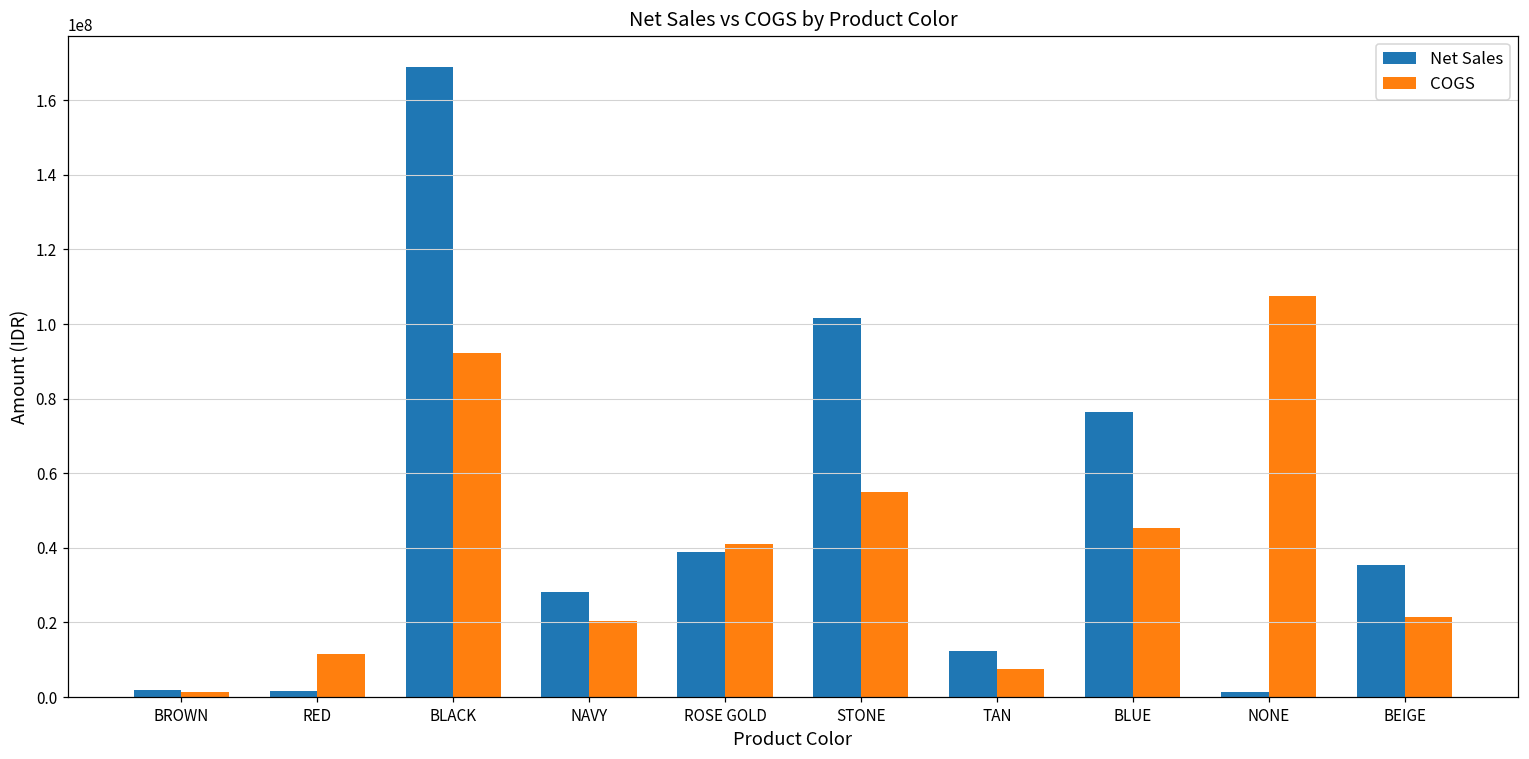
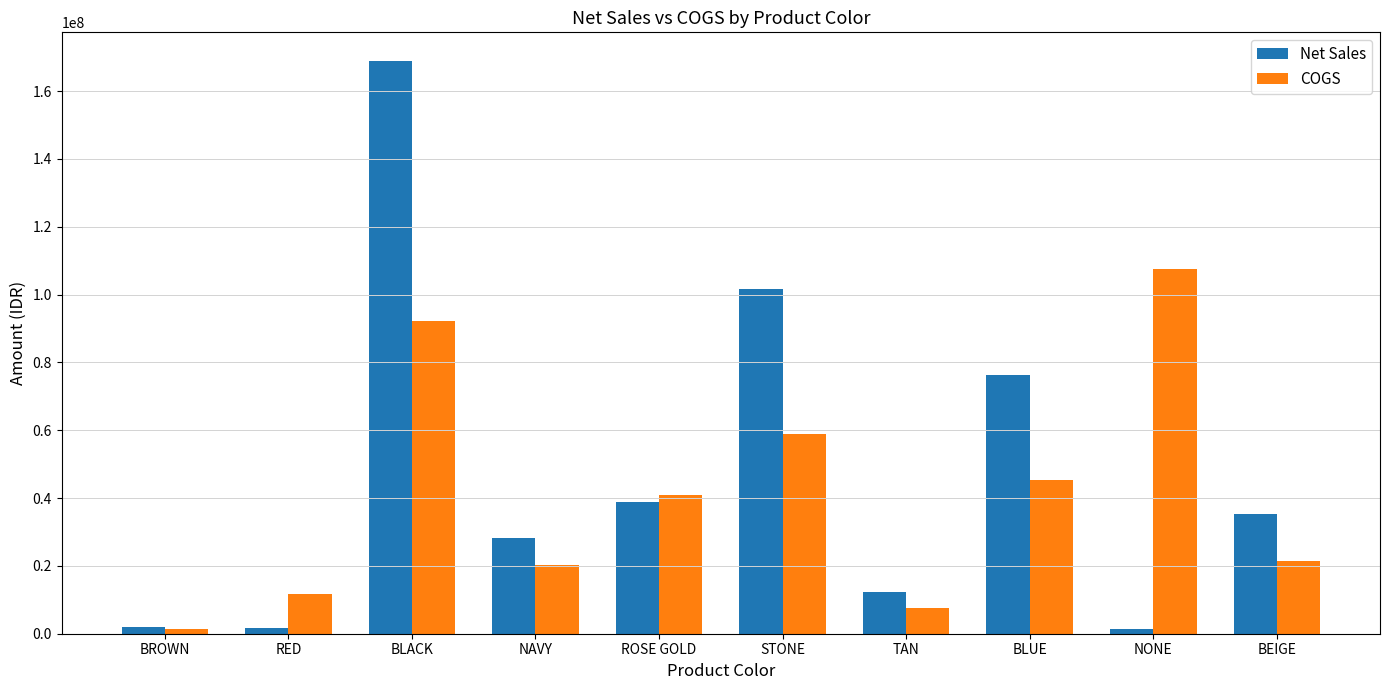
  {
    "Net Sales": {
      "BROWN": 2000000,
      "RED": 2000000,
      "BLACK": 169000000,
      "NAVY": 28000000,
      "ROSE GOLD": 39000000,
      "STONE": 102000000,
      "TAN": 12000000,
      "BLUE": 76000000,
      "NONE": 1000000,
      "BEIGE": 35000000
    },
    "COGS": {
      "BROWN": 1000000,
      "RED": 12000000,
      "BLACK": 92000000,
      "NAVY": 20000000,
      "ROSE GOLD": 41000000,
-     "STONE": 55000000,
+     "STONE": 59000000,
      "TAN": 8000000,
      "BLUE": 45000000,
      "NONE": 108000000,
      "BEIGE": 21000000
    }
  }
